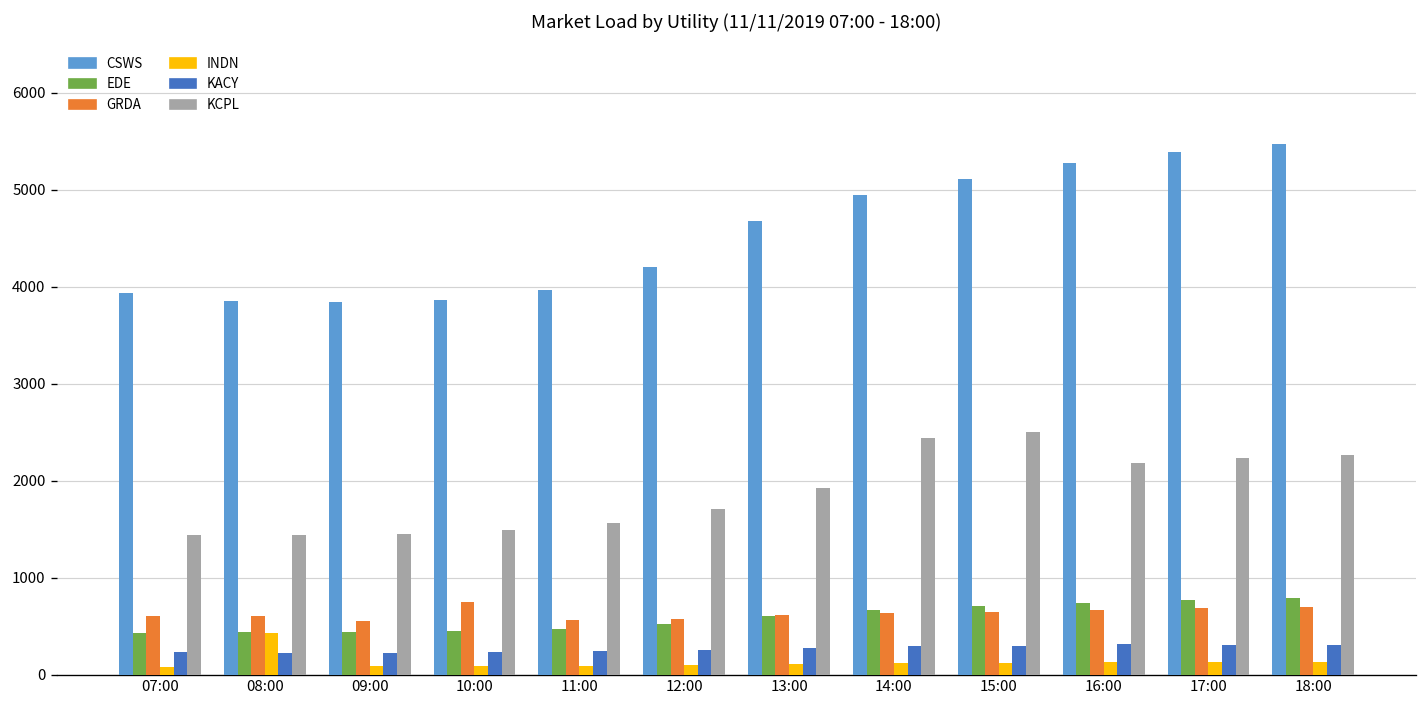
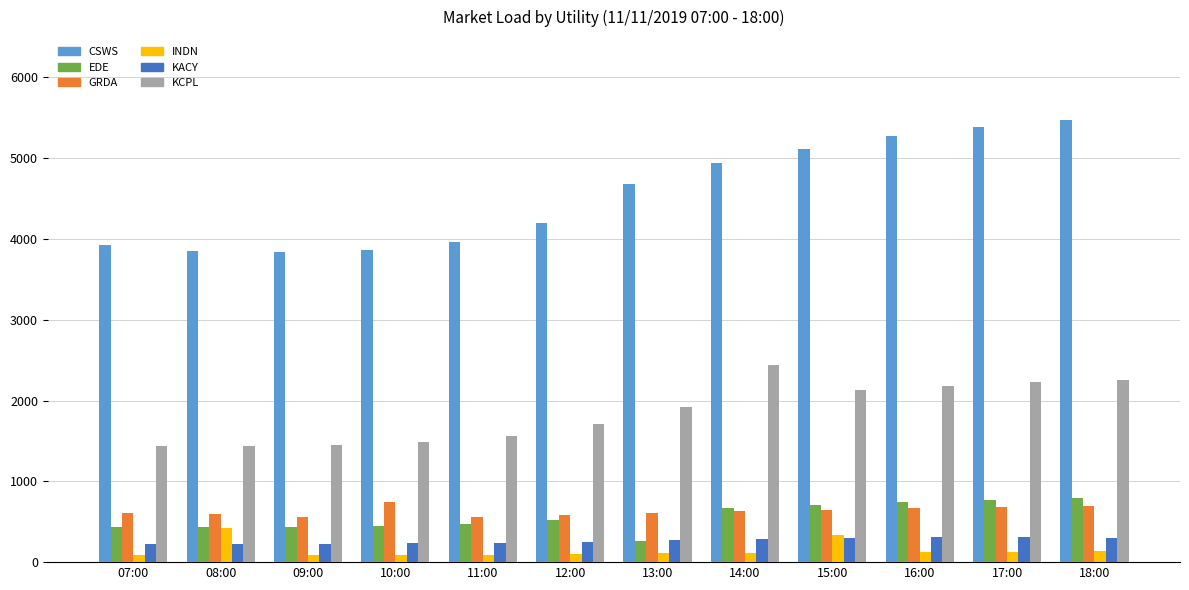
  {
    "EDE": {
      "07:00": 400,
      "08:00": 400,
      "09:00": 400,
      "10:00": 400,
      "11:00": 500,
      "12:00": 500,
-     "13:00": 600,
+     "13:00": 300,
      "14:00": 700,
      "15:00": 700,
      "16:00": 700,
      "17:00": 800,
      "18:00": 800
    },
    "GRDA": {
      "07:00": 600,
      "08:00": 600,
      "09:00": 600,
      "10:00": 800,
      "11:00": 600,
      "12:00": 600,
      "13:00": 600,
      "14:00": 600,
      "15:00": 700,
      "16:00": 700,
      "17:00": 700,
      "18:00": 700
    },
    "INDN": {
      "07:00": 100,
      "08:00": 400,
      "09:00": 100,
      "10:00": 100,
      "11:00": 100,
      "12:00": 100,
      "13:00": 100,
      "14:00": 100,
-     "15:00": 100,
+     "15:00": 300,
      "16:00": 100,
      "17:00": 100,
      "18:00": 100
    },
    "KCPL": {
      "07:00": 1400,
      "08:00": 1400,
      "09:00": 1500,
      "10:00": 1500,
      "11:00": 1600,
      "12:00": 1700,
      "13:00": 1900,
      "14:00": 2400,
-     "15:00": 2500,
+     "15:00": 2100,
      "16:00": 2200,
      "17:00": 2200,
      "18:00": 2300
    }
  }
